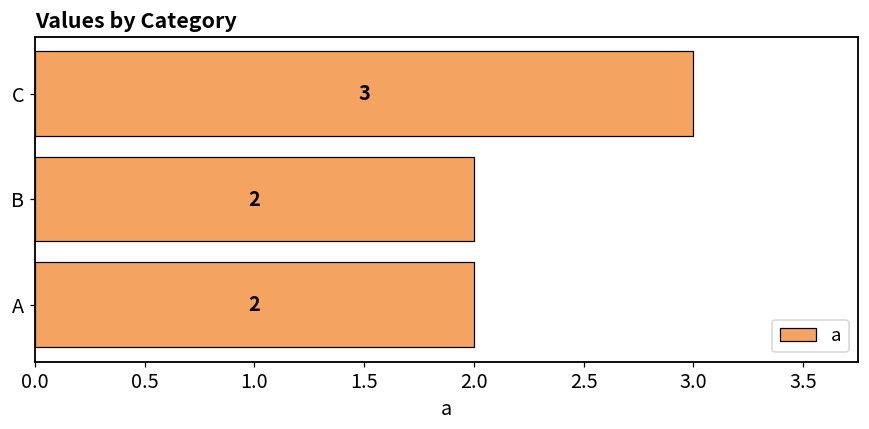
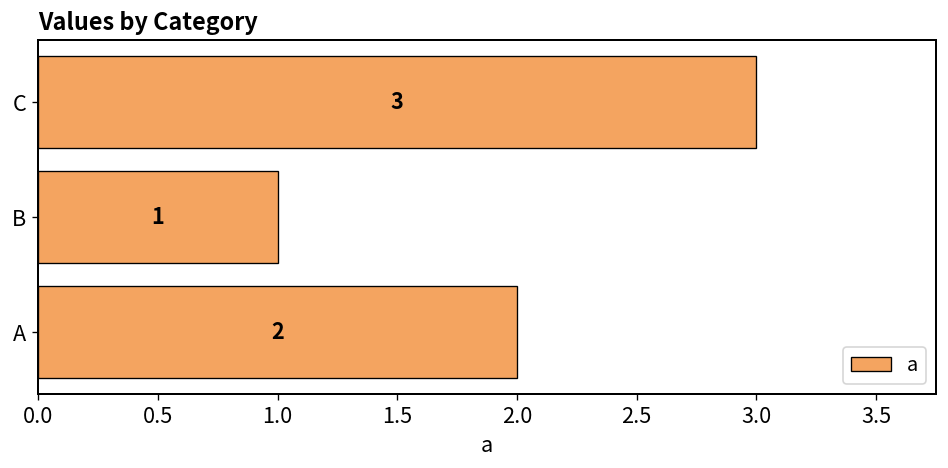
  {
    "C": 3,
-   "B": 2,
+   "B": 1,
    "A": 2
  }
